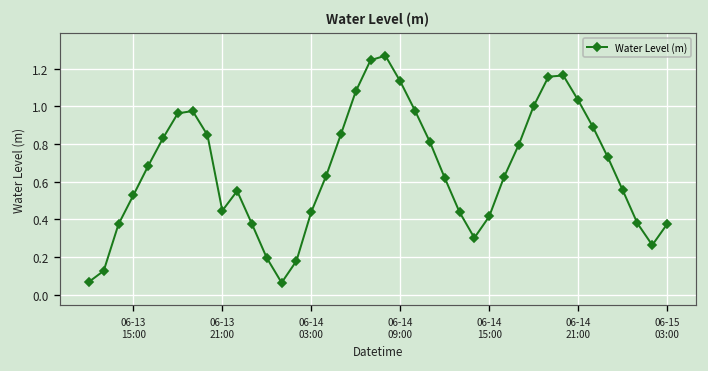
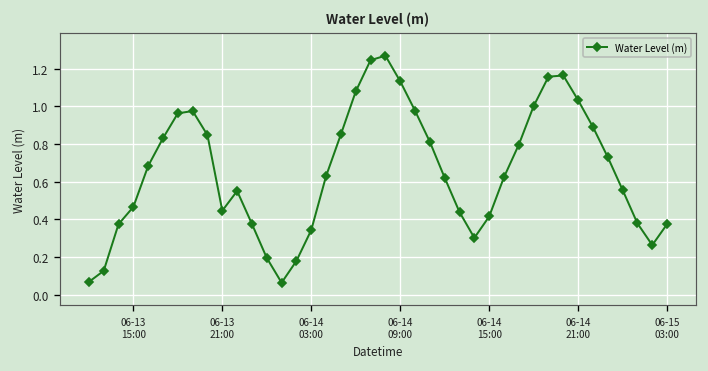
  {
-   "06-13 15:00": 0.53,
+   "06-13 15:00": 0.47,
    "06-13 21:00": 0.45,
-   "06-14 03:00": 0.44,
+   "06-14 03:00": 0.34,
    "06-14 09:00": 1.13,
    "06-14 15:00": 0.41,
    "06-14 21:00": 1.03,
    "06-15 03:00": 0.37
  }
